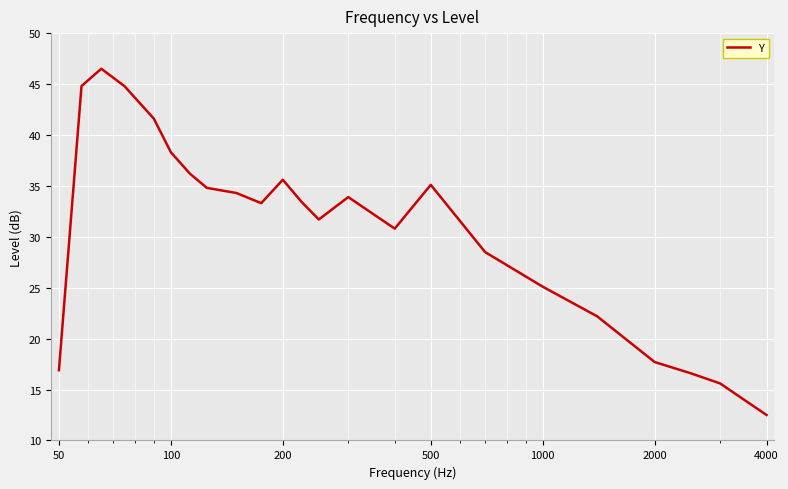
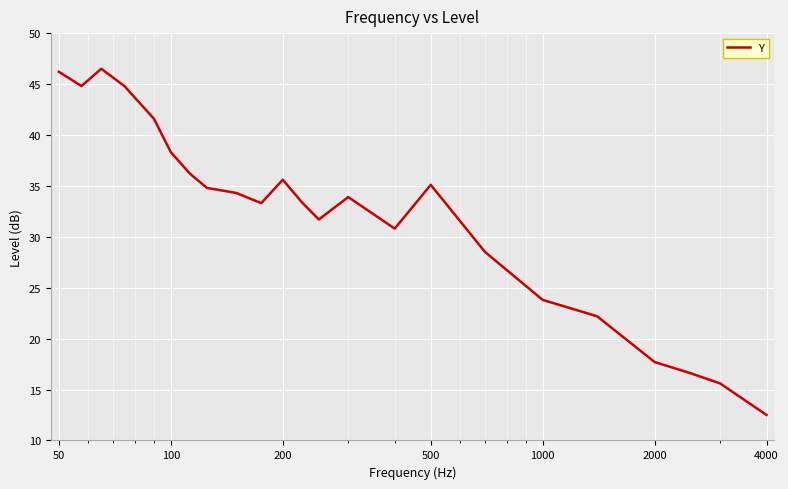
  {
-   "50": 16.9,
+   "50": 46.2,
    "100": 38.3,
    "200": 35.6,
    "500": 35.1,
-   "1000": 25.1,
+   "1000": 23.8,
    "2000": 17.7,
    "4000": 12.5
  }
